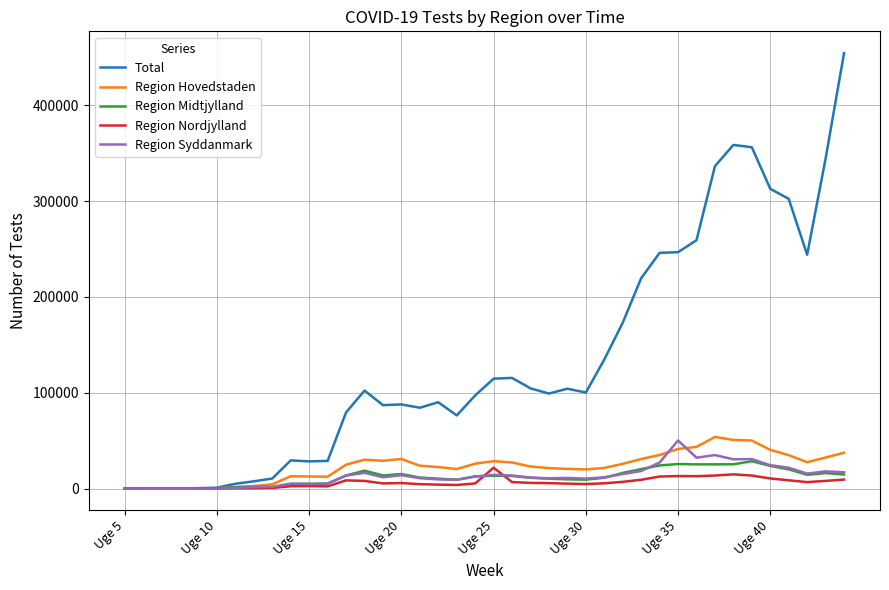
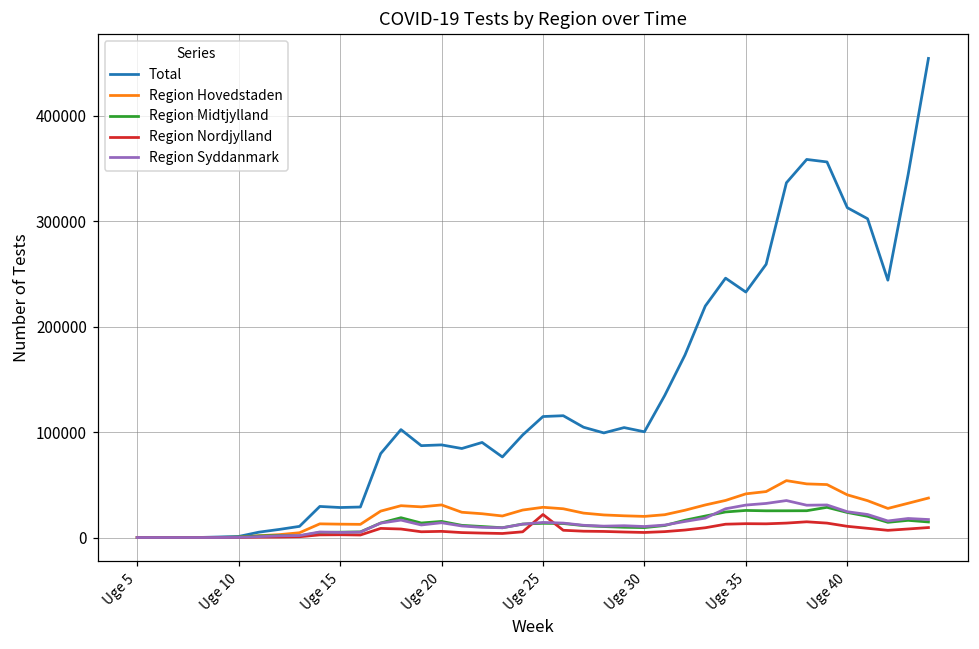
  {
    "Total": {
      "Uge 15": 30000,
      "Uge 20": 90000,
      "Uge 25": 110000,
      "Uge 30": 100000,
-     "Uge 35": 250000,
+     "Uge 35": 230000,
      "Uge 40": 310000
    },
    "Region Hovedstaden": {
      "Uge 15": 10000,
      "Uge 20": 30000,
      "Uge 25": 30000,
      "Uge 30": 20000,
      "Uge 35": 40000,
      "Uge 40": 40000
    },
    "Region Midtjylland": {
      "Uge 35": 30000
    },
    "Region Nordjylland": {
      "Uge 20": 10000,
      "Uge 25": 20000,
      "Uge 30": 0,
      "Uge 35": 10000,
      "Uge 40": 10000
    },
    "Region Syddanmark": {
-     "Uge 35": 50000
+     "Uge 35": 30000
    }
  }
